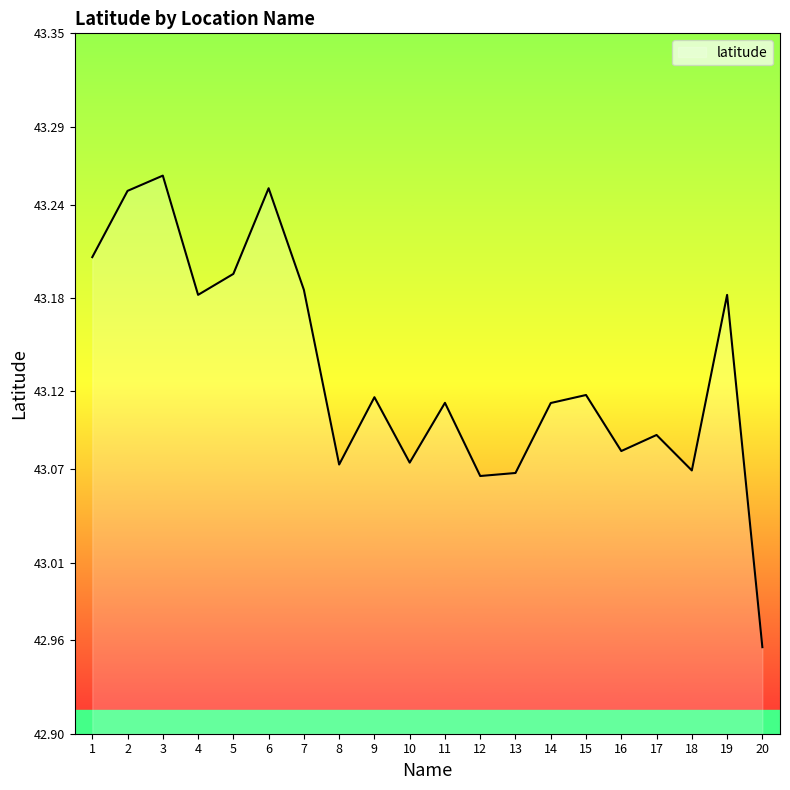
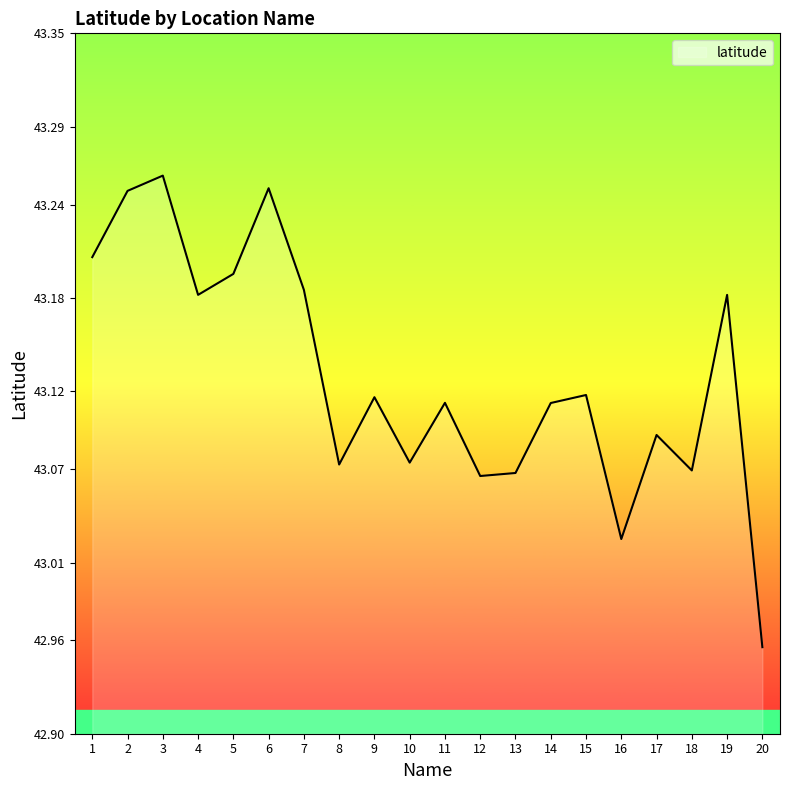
  {
    "1": 43.206,
    "2": 43.249,
    "3": 43.259,
    "4": 43.182,
    "5": 43.195,
    "6": 43.250,
    "7": 43.185,
    "8": 43.073,
    "9": 43.116,
    "10": 43.074,
    "11": 43.113,
    "12": 43.066,
    "13": 43.068,
    "14": 43.112,
    "15": 43.118,
-   "16": 43.082,
+   "16": 43.025,
    "17": 43.092,
    "18": 43.069,
    "19": 43.182,
    "20": 42.956
  }
